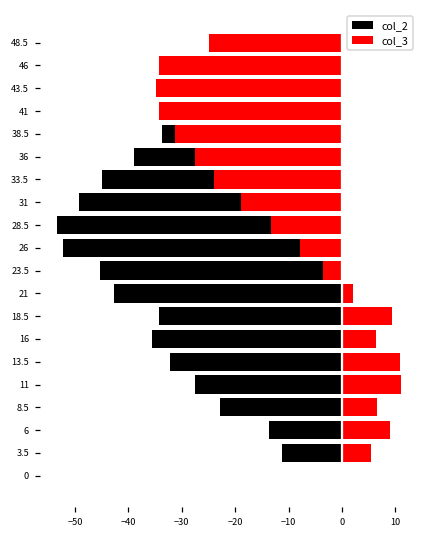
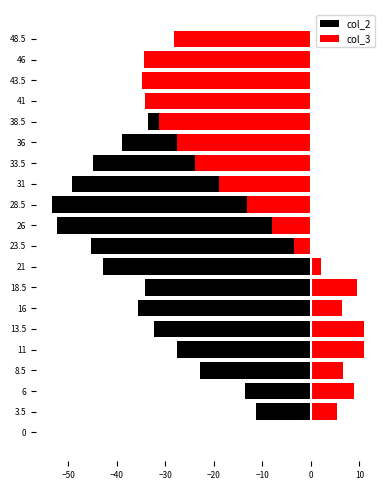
  {
    "col_2": {
      "38.5": -34,
      "36": -39,
      "33.5": -45,
      "31": -49,
      "28.5": -53,
      "26": -52,
      "23.5": -45,
      "21": -43,
      "18.5": -34,
      "16": -36,
      "13.5": -32,
      "11": -28,
      "8.5": -23,
      "6": -14,
      "3.5": -11,
      "0": 0
    },
    "col_3": {
-     "48.5": -25,
+     "48.5": -28,
      "46": -34,
      "43.5": -35,
      "41": -34,
      "21": 2,
      "18.5": 9,
      "16": 6,
      "13.5": 11,
      "11": 11,
      "8.5": 7,
      "6": 9,
      "3.5": 5,
      "0": 0
    }
  }
